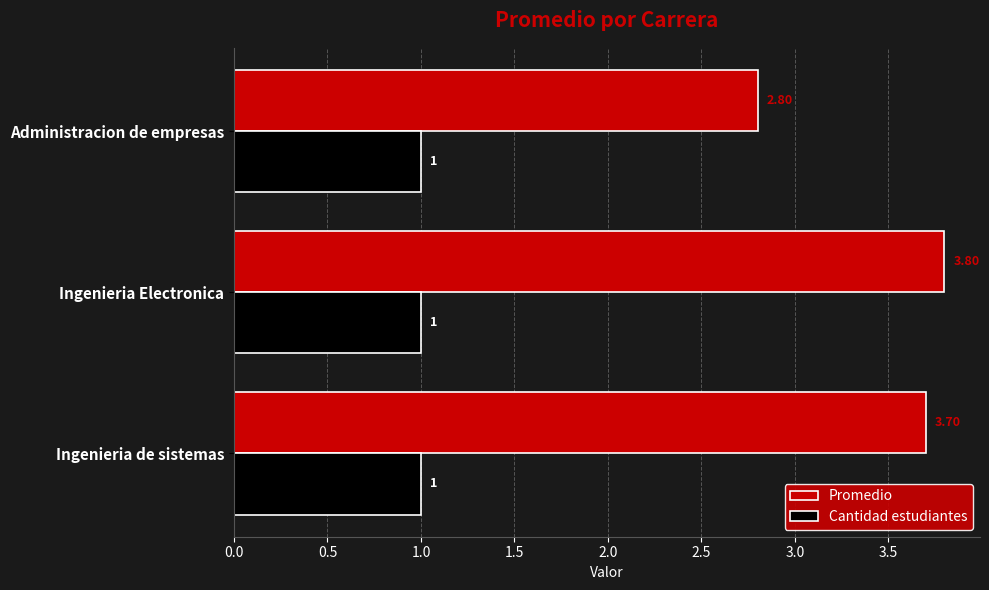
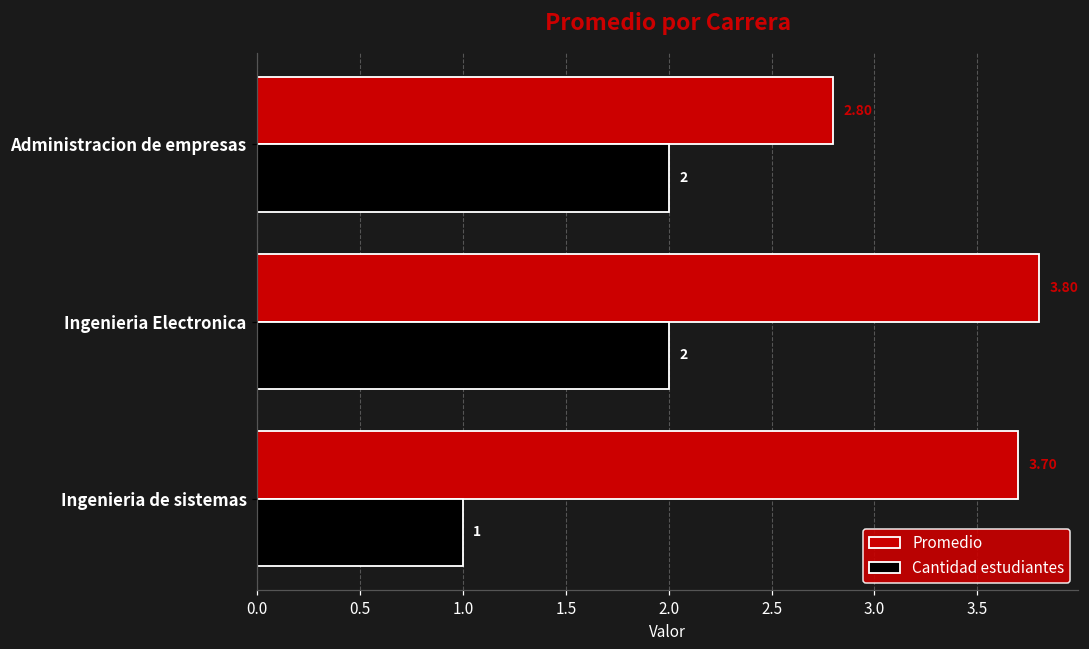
  {
    "Promedio": {
      "Administracion de empresas": 2.80,
      "Ingenieria Electronica": 3.80,
      "Ingenieria de sistemas": 3.70
    },
    "Cantidad estudiantes": {
-     "Administracion de empresas": 1,
-     "Ingenieria Electronica": 1,
+     "Administracion de empresas": 2,
+     "Ingenieria Electronica": 2,
      "Ingenieria de sistemas": 1
    }
  }
